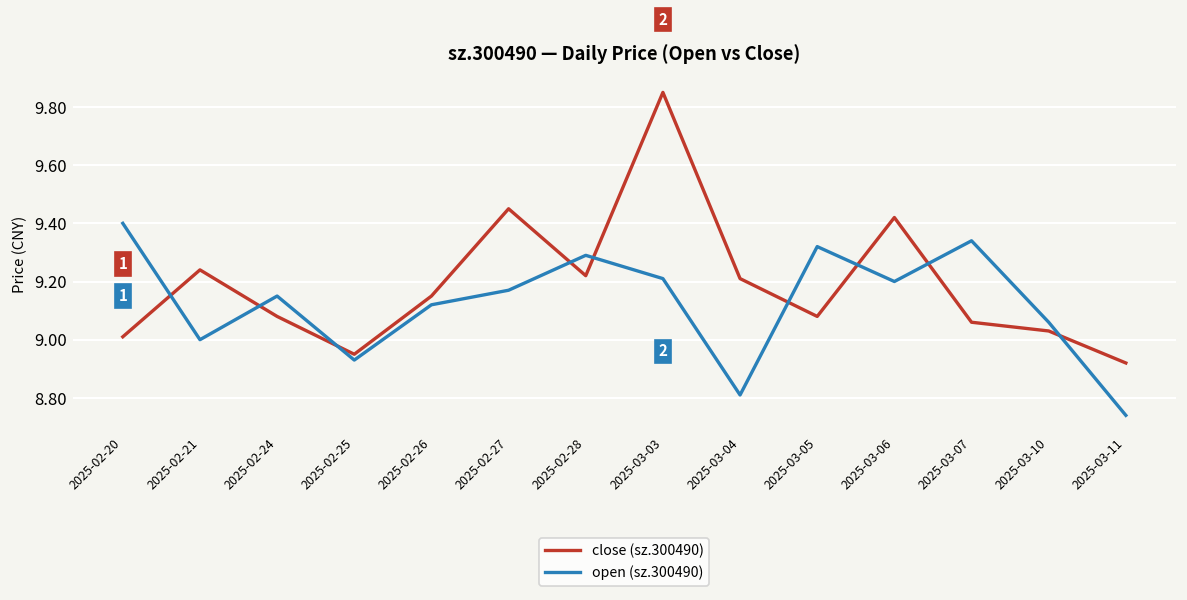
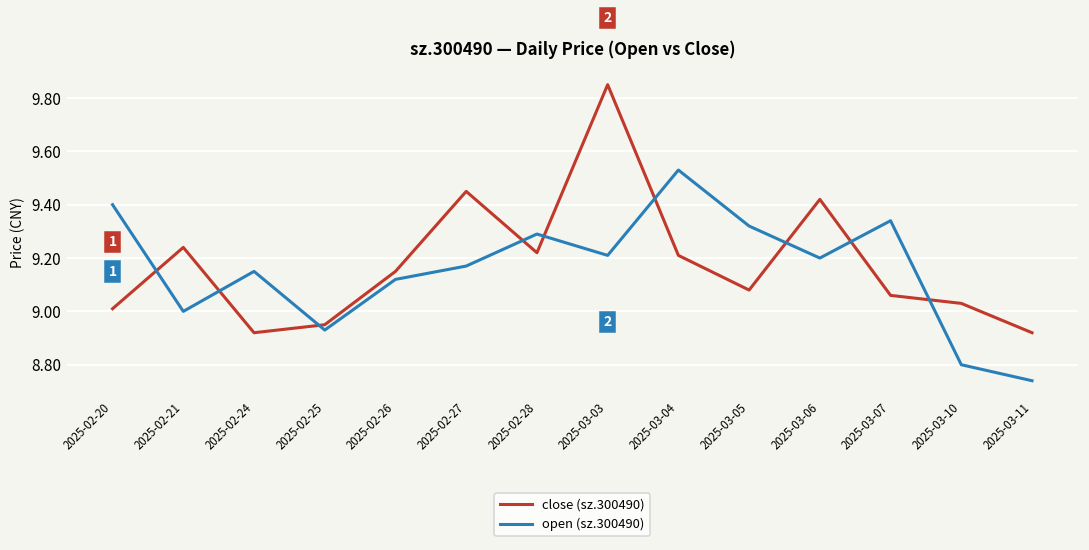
  {
    "close (sz.300490)": {
      "2025-02-20": 9.01,
      "2025-02-21": 9.24,
-     "2025-02-24": 9.08,
+     "2025-02-24": 8.92,
      "2025-02-25": 8.95,
      "2025-02-26": 9.15,
      "2025-02-27": 9.45,
      "2025-02-28": 9.22,
      "2025-03-03": 9.85,
      "2025-03-04": 9.21,
      "2025-03-05": 9.08,
      "2025-03-06": 9.42,
      "2025-03-07": 9.06,
      "2025-03-10": 9.03,
      "2025-03-11": 8.92
    },
    "open (sz.300490)": {
      "2025-02-20": 9.40,
      "2025-02-21": 9.00,
      "2025-02-24": 9.15,
      "2025-02-25": 8.93,
      "2025-02-26": 9.12,
      "2025-02-27": 9.17,
      "2025-02-28": 9.29,
      "2025-03-03": 9.21,
-     "2025-03-04": 8.81,
+     "2025-03-04": 9.53,
      "2025-03-05": 9.32,
      "2025-03-06": 9.20,
      "2025-03-07": 9.34,
-     "2025-03-10": 9.06,
+     "2025-03-10": 8.80,
      "2025-03-11": 8.74
    }
  }
